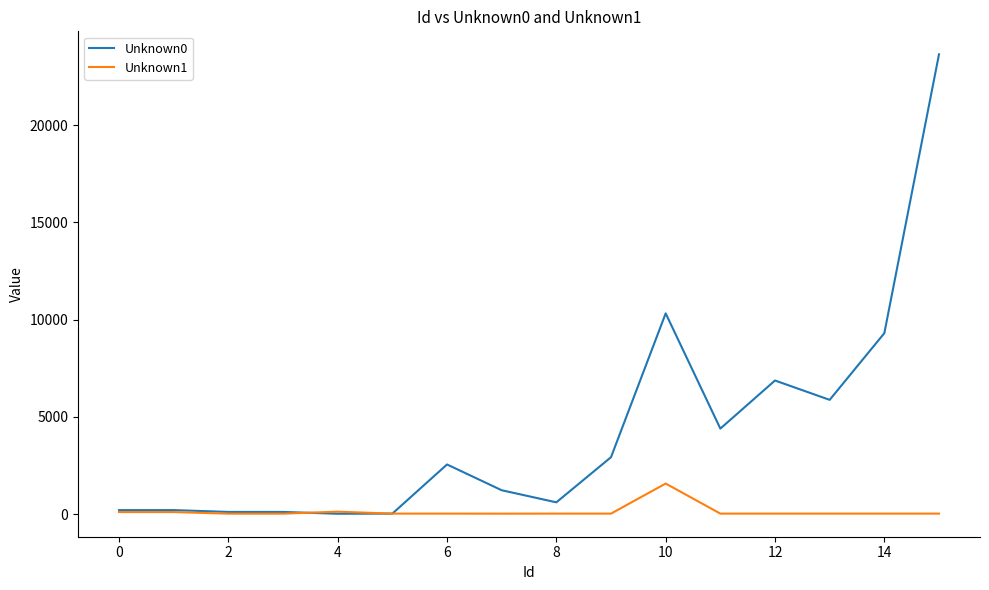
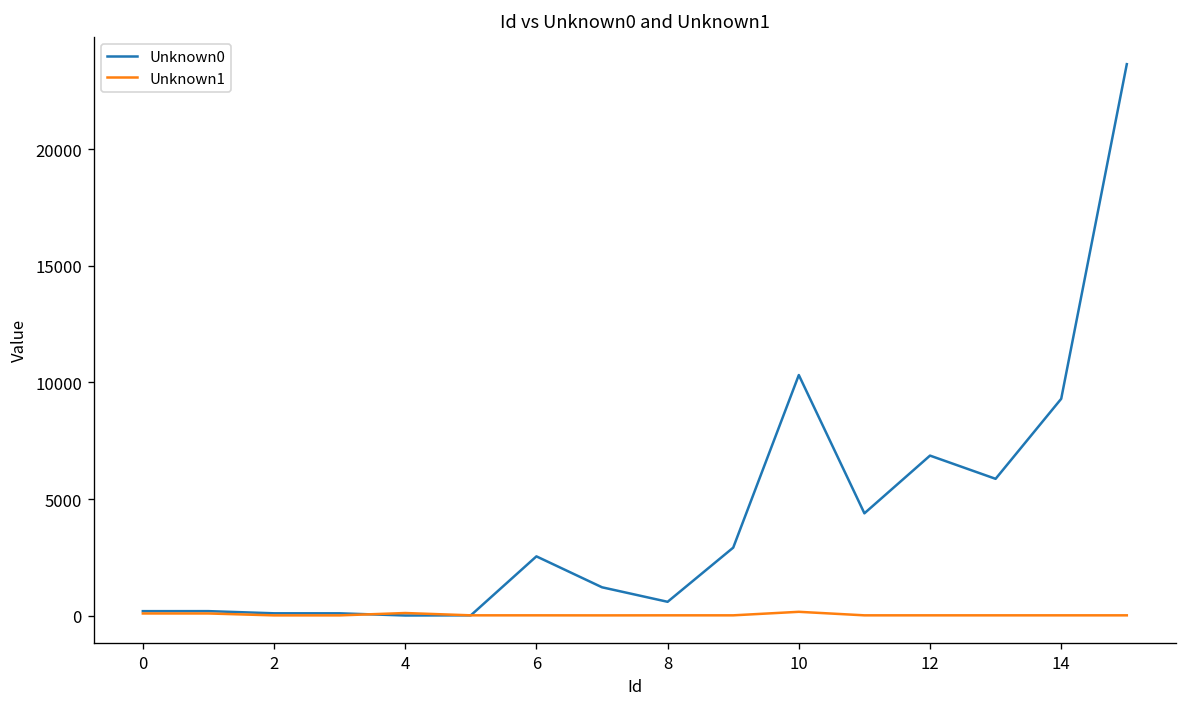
  {
    "Unknown0": {
      "6": 2500,
      "8": 600,
      "10": 10300,
      "12": 6900,
      "14": 9300
    },
    "Unknown1": {
      "6": 0,
      "8": 0,
-     "10": 1600,
+     "10": 200,
      "12": 0,
      "14": 0
    }
  }
